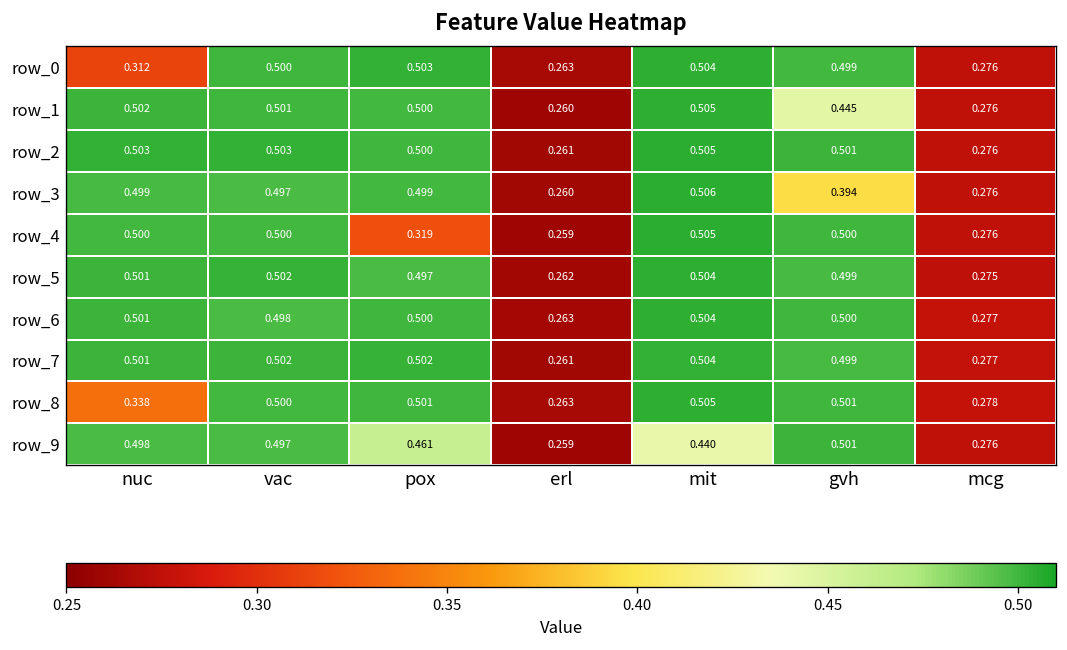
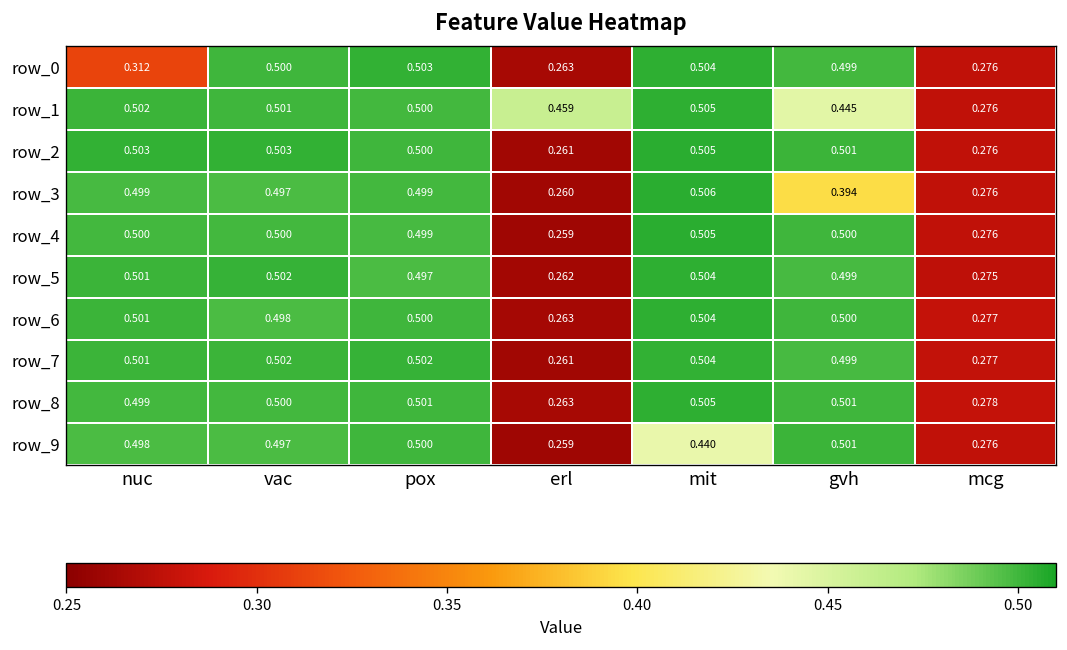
  {
    "row_0": {
      "nuc": 0.312,
      "vac": 0.500,
      "pox": 0.503,
      "erl": 0.263,
      "mit": 0.504,
      "gvh": 0.499,
      "mcg": 0.276
    },
    "row_1": {
      "nuc": 0.502,
      "vac": 0.501,
      "pox": 0.500,
-     "erl": 0.260,
+     "erl": 0.459,
      "mit": 0.505,
      "gvh": 0.445,
      "mcg": 0.276
    },
    "row_2": {
      "nuc": 0.503,
      "vac": 0.503,
      "pox": 0.500,
      "erl": 0.261,
      "mit": 0.505,
      "gvh": 0.501,
      "mcg": 0.276
    },
    "row_3": {
      "nuc": 0.499,
      "vac": 0.497,
      "pox": 0.499,
      "erl": 0.260,
      "mit": 0.506,
      "gvh": 0.394,
      "mcg": 0.276
    },
    "row_4": {
      "nuc": 0.500,
      "vac": 0.500,
-     "pox": 0.319,
+     "pox": 0.499,
      "erl": 0.259,
      "mit": 0.505,
      "gvh": 0.500,
      "mcg": 0.276
    },
    "row_5": {
      "nuc": 0.501,
      "vac": 0.502,
      "pox": 0.497,
      "erl": 0.262,
      "mit": 0.504,
      "gvh": 0.499,
      "mcg": 0.275
    },
    "row_6": {
      "nuc": 0.501,
      "vac": 0.498,
      "pox": 0.500,
      "erl": 0.263,
      "mit": 0.504,
      "gvh": 0.500,
      "mcg": 0.277
    },
    "row_7": {
      "nuc": 0.501,
      "vac": 0.502,
      "pox": 0.502,
      "erl": 0.261,
      "mit": 0.504,
      "gvh": 0.499,
      "mcg": 0.277
    },
    "row_8": {
-     "nuc": 0.338,
+     "nuc": 0.499,
      "vac": 0.500,
      "pox": 0.501,
      "erl": 0.263,
      "mit": 0.505,
      "gvh": 0.501,
      "mcg": 0.278
    },
    "row_9": {
      "nuc": 0.498,
      "vac": 0.497,
-     "pox": 0.461,
+     "pox": 0.500,
      "erl": 0.259,
      "mit": 0.440,
      "gvh": 0.501,
      "mcg": 0.276
    }
  }
